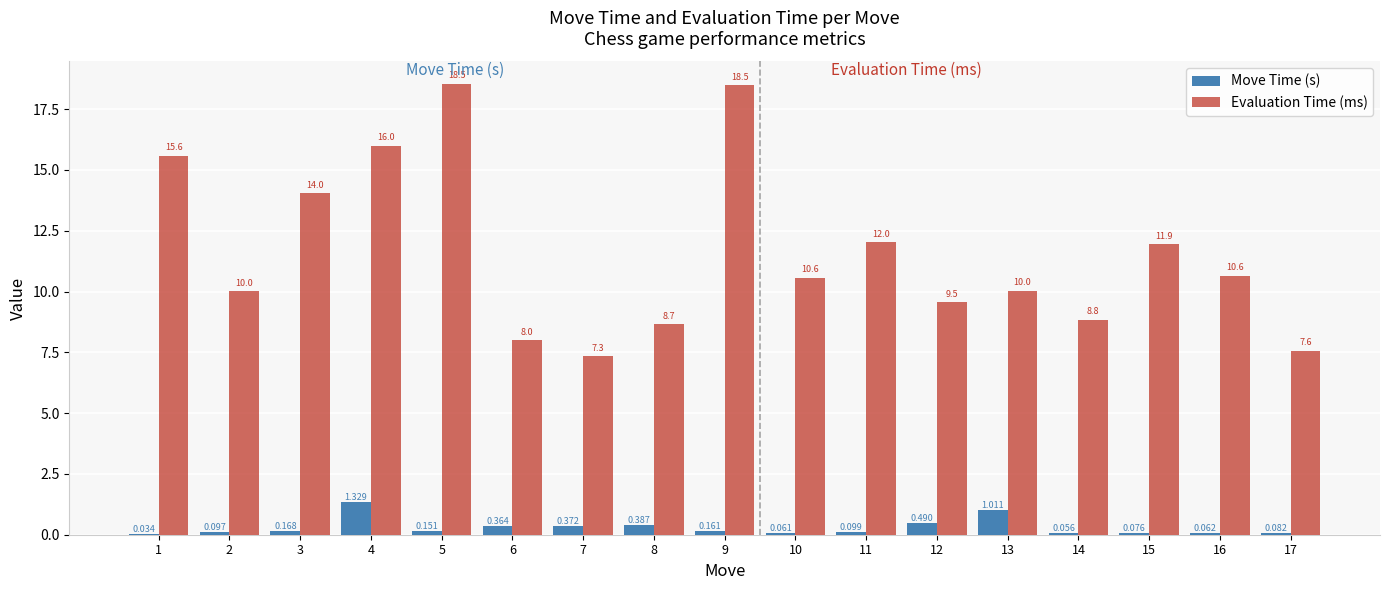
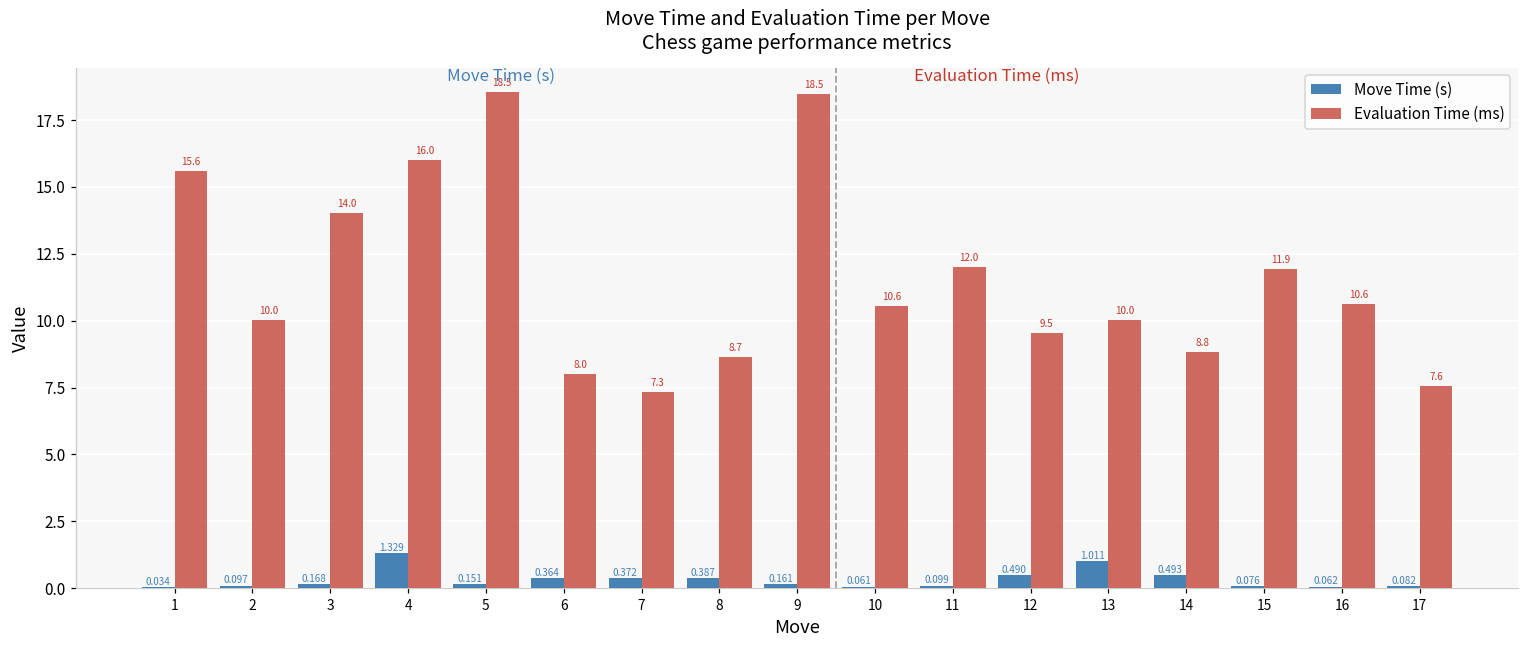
  {
    "Move Time (s)": {
      "1": 0.034,
      "2": 0.097,
      "3": 0.168,
      "4": 1.329,
      "5": 0.151,
      "6": 0.364,
      "7": 0.372,
      "8": 0.387,
      "9": 0.161,
      "10": 0.061,
      "11": 0.099,
      "12": 0.490,
      "13": 1.011,
-     "14": 0.056,
+     "14": 0.493,
      "15": 0.076,
      "16": 0.062,
      "17": 0.082
    },
    "Evaluation Time (ms)": {
      "1": 15.6,
      "2": 10.0,
      "3": 14.0,
      "4": 16.0,
      "6": 8.0,
      "7": 7.3,
      "8": 8.7,
      "9": 18.5,
      "10": 10.6,
      "11": 12.0,
      "12": 9.5,
      "13": 10.0,
      "14": 8.8,
      "15": 11.9,
      "16": 10.6,
      "17": 7.6
    }
  }
